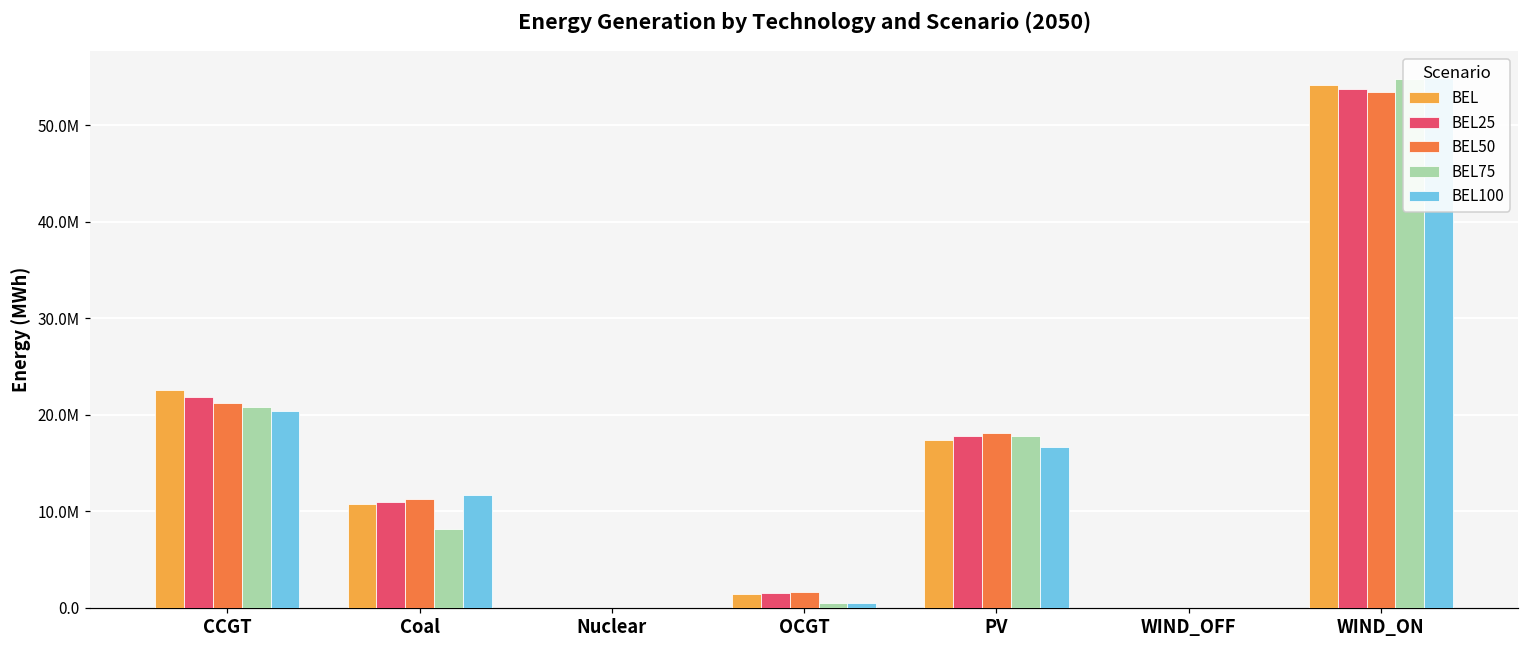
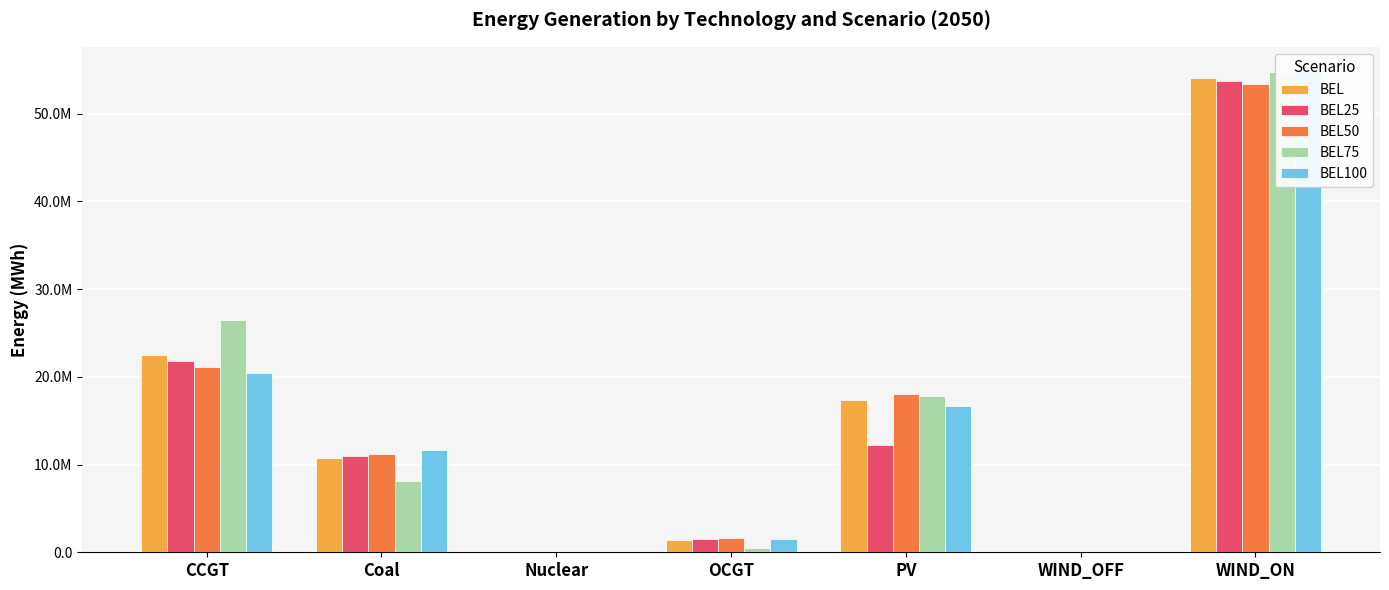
  {
    "BEL25": {
      "CCGT": 22000000,
      "Coal": 11000000,
      "Nuclear": 0,
      "OCGT": 2000000,
-     "PV": 18000000,
+     "PV": 12000000,
      "WIND_OFF": 0,
      "WIND_ON": 54000000
    },
    "BEL75": {
-     "CCGT": 21000000,
+     "CCGT": 26000000,
      "Coal": 8000000,
      "Nuclear": 0,
      "OCGT": 0,
      "PV": 18000000,
      "WIND_OFF": 0
    },
    "BEL100": {
      "CCGT": 20000000,
      "Coal": 12000000,
      "Nuclear": 0,
-     "OCGT": 1000000,
+     "OCGT": 2000000,
      "PV": 17000000,
      "WIND_OFF": 0
    }
  }
